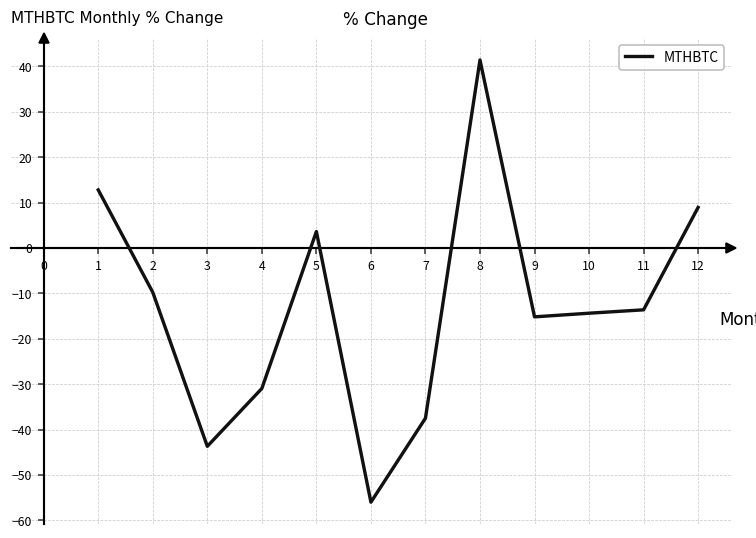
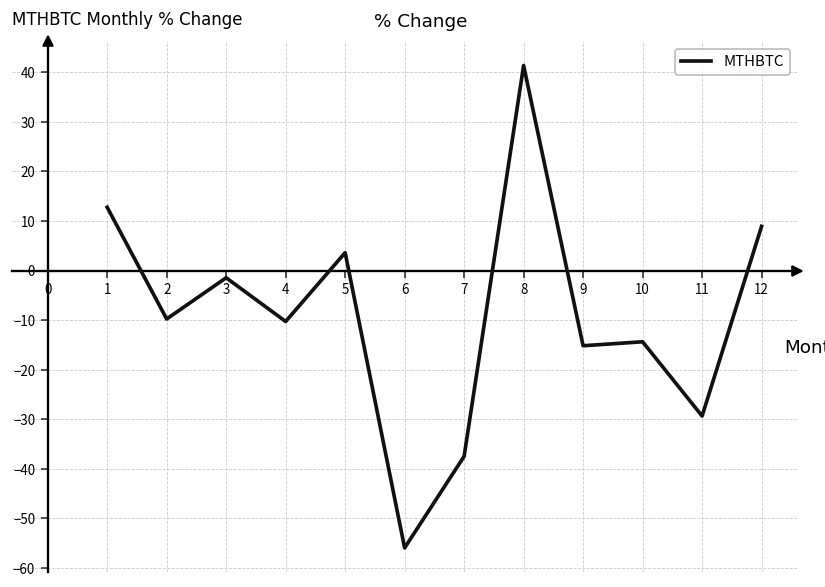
  {
    "1": 13,
    "2": -10,
-   "3": -44,
-   "4": -31,
+   "3": -1,
+   "4": -10,
    "5": 4,
    "6": -56,
    "7": -37,
    "8": 41,
    "9": -15,
    "10": -14,
-   "11": -14,
+   "11": -29,
    "12": 9
  }
